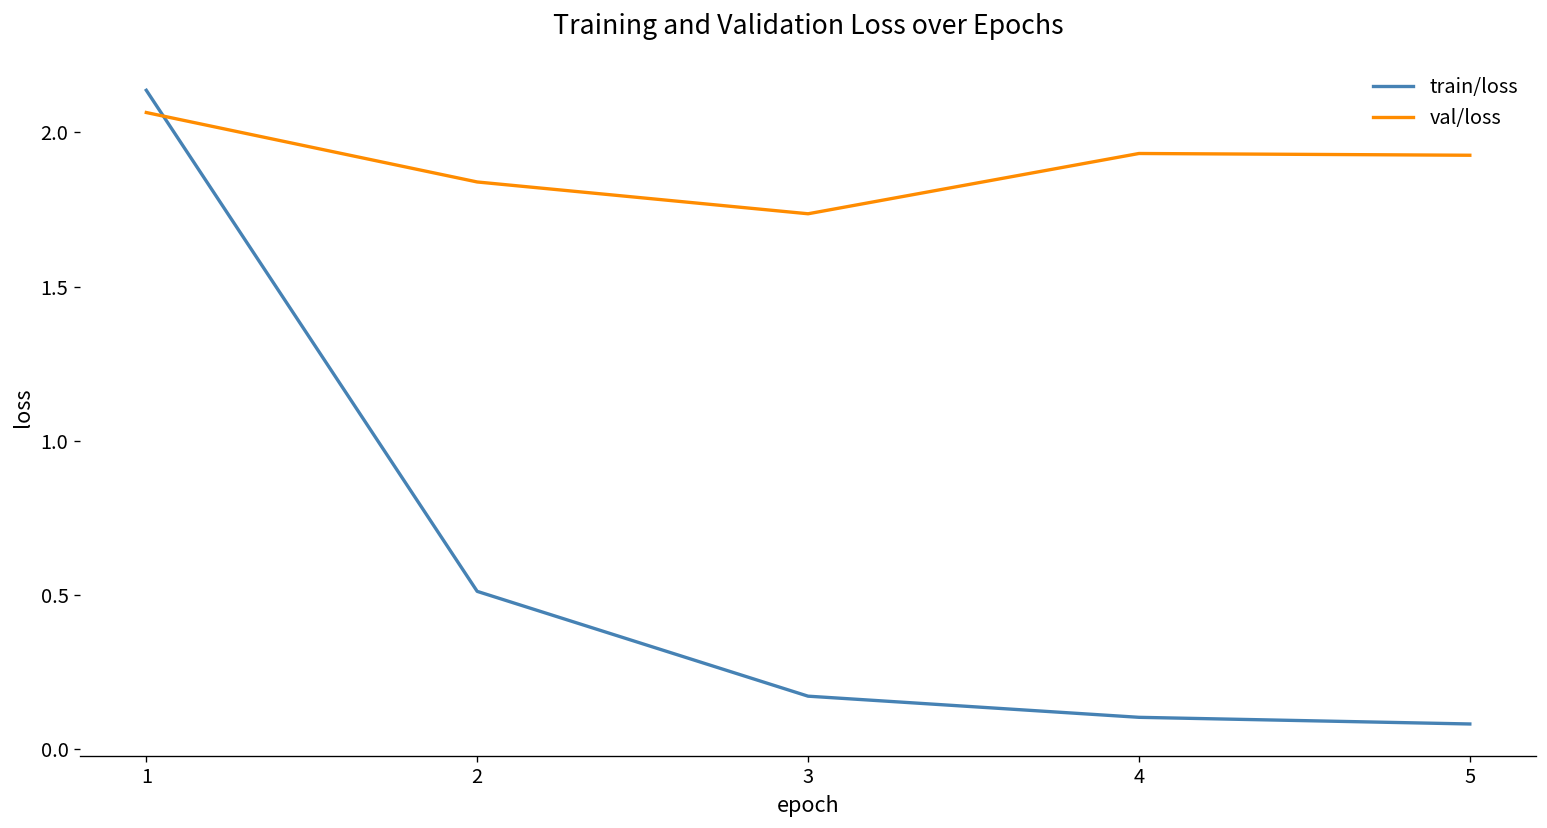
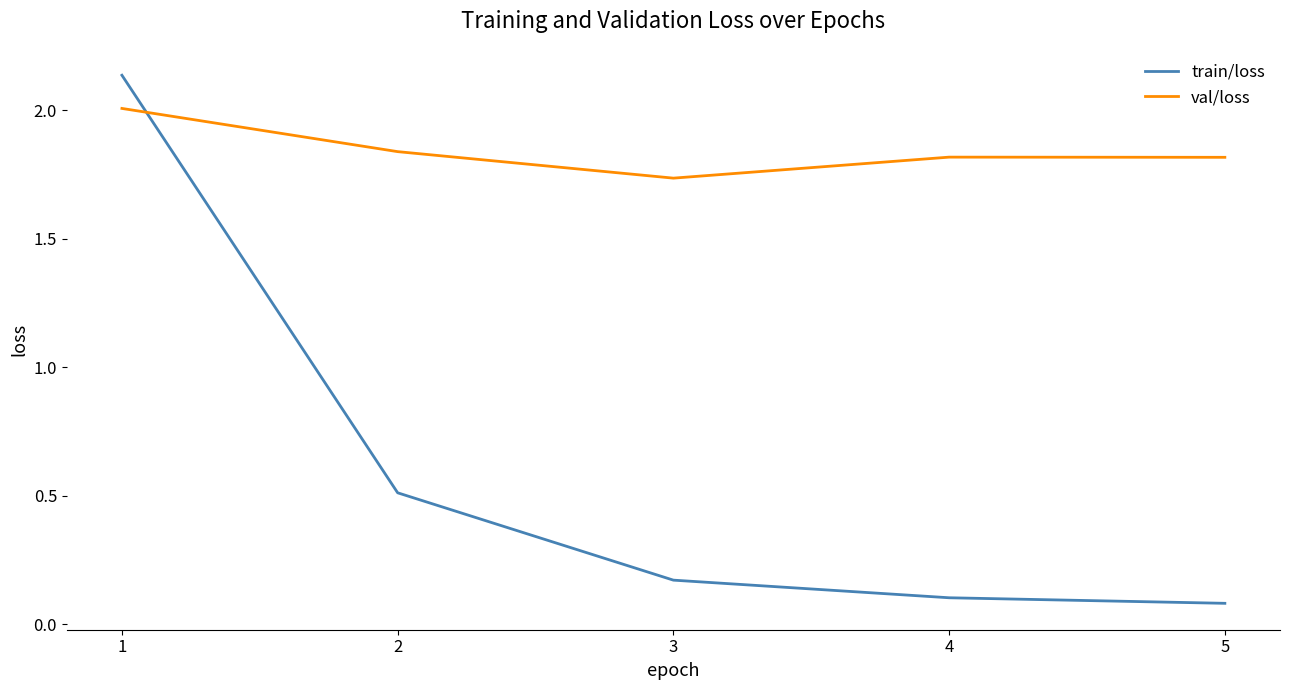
  {
    "train/loss": {
      "1": 2.14,
      "2": 0.51,
      "3": 0.17,
      "4": 0.10,
      "5": 0.08
    },
    "val/loss": {
-     "1": 2.06,
+     "1": 2.01,
      "2": 1.84,
      "3": 1.74,
-     "4": 1.93,
-     "5": 1.93
+     "4": 1.82,
+     "5": 1.82
    }
  }
